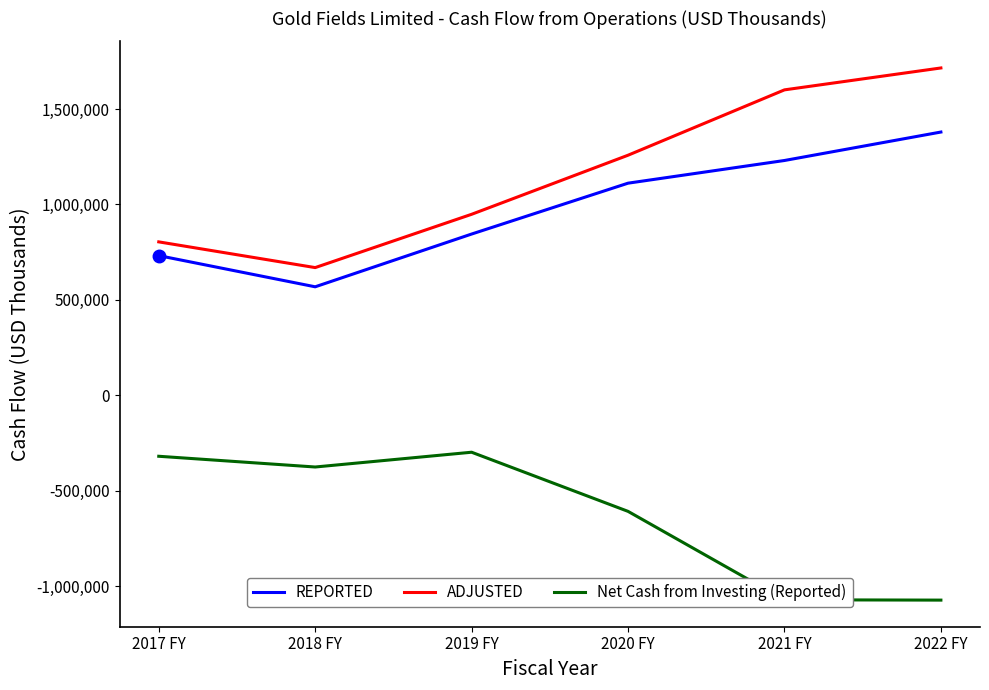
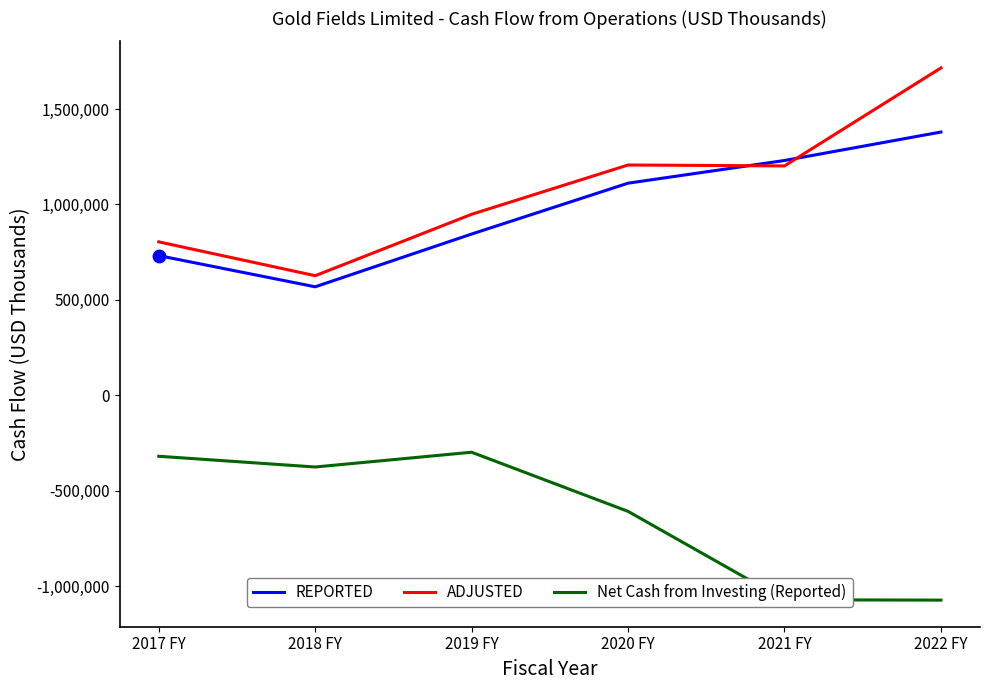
  {
    "ADJUSTED": {
      "2017 FY": "800,000",
-     "2018 FY": "670,000",
+     "2018 FY": "630,000",
      "2019 FY": "950,000",
-     "2020 FY": "1,260,000",
-     "2021 FY": "1,600,000",
+     "2020 FY": "1,210,000",
+     "2021 FY": "1,200,000",
      "2022 FY": "1,710,000"
    },
    "Net Cash from Investing (Reported)": {
      "2017 FY": "-320,000",
      "2018 FY": "-380,000",
      "2019 FY": "-300,000",
      "2020 FY": "-610,000",
      "2022 FY": "-1,070,000"
    }
  }
